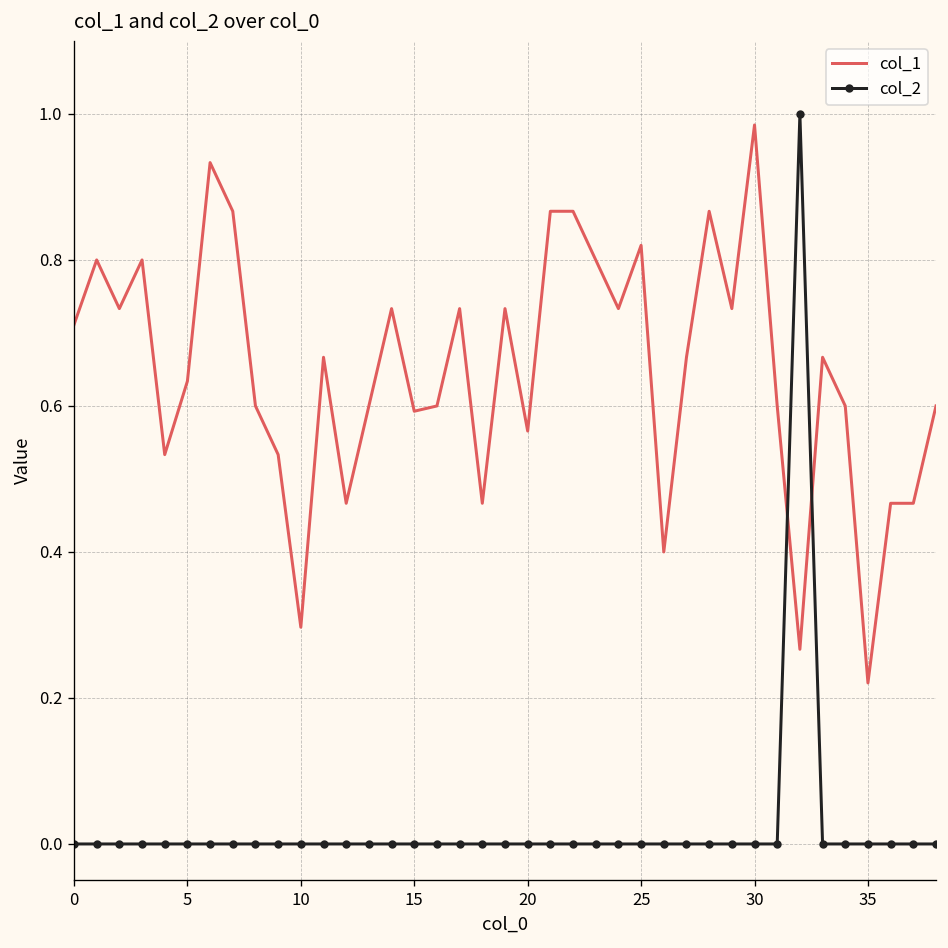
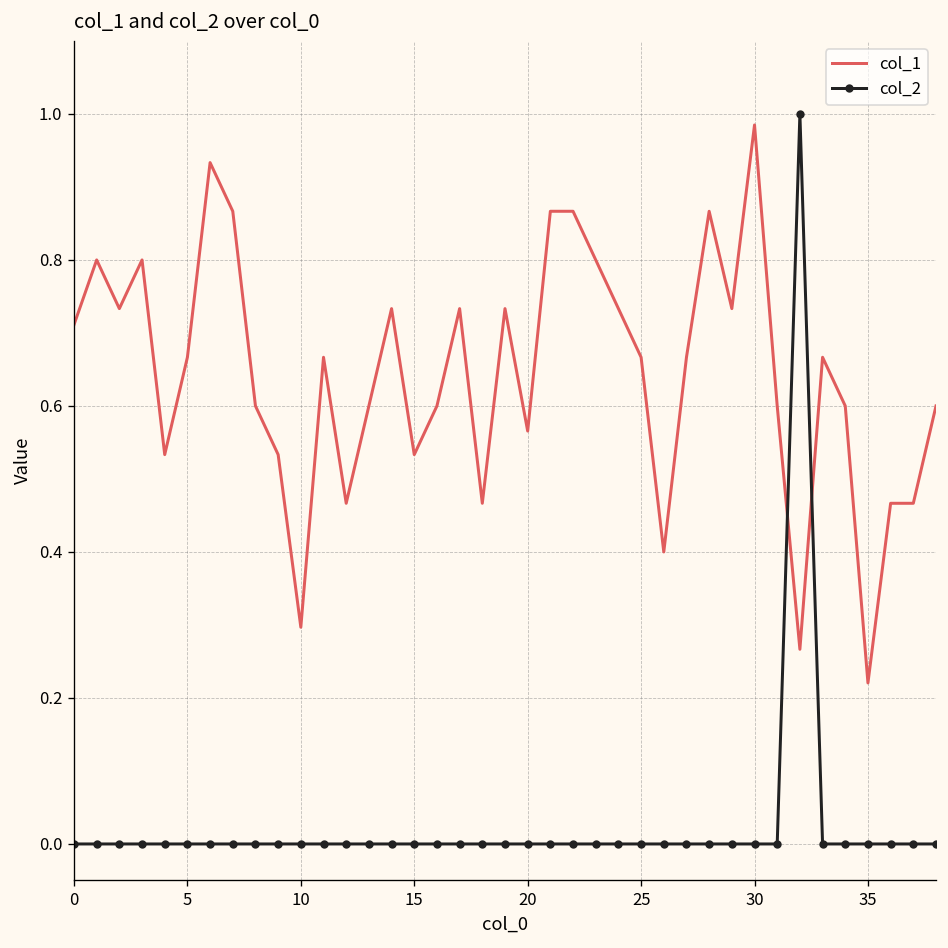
  {
    "col_1": {
      "0": 0.71,
-     "5": 0.63,
+     "5": 0.67,
      "10": 0.30,
-     "15": 0.59,
+     "15": 0.53,
      "20": 0.57,
-     "25": 0.82,
+     "25": 0.67,
      "30": 0.98,
      "35": 0.22
    },
    "col_2": {
      "0": 0.00,
      "5": 0.00,
      "10": 0.00,
      "15": 0.00,
      "20": 0.00,
      "25": 0.00,
      "30": 0.00,
      "35": 0.00
    }
  }
